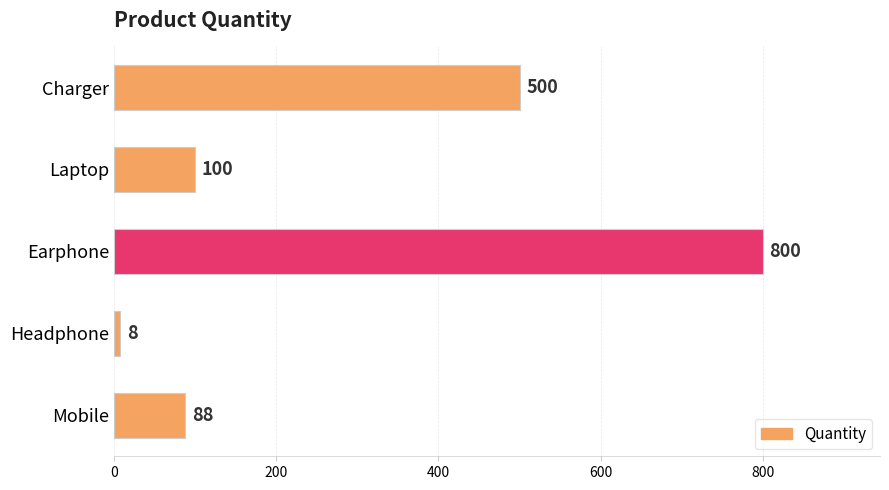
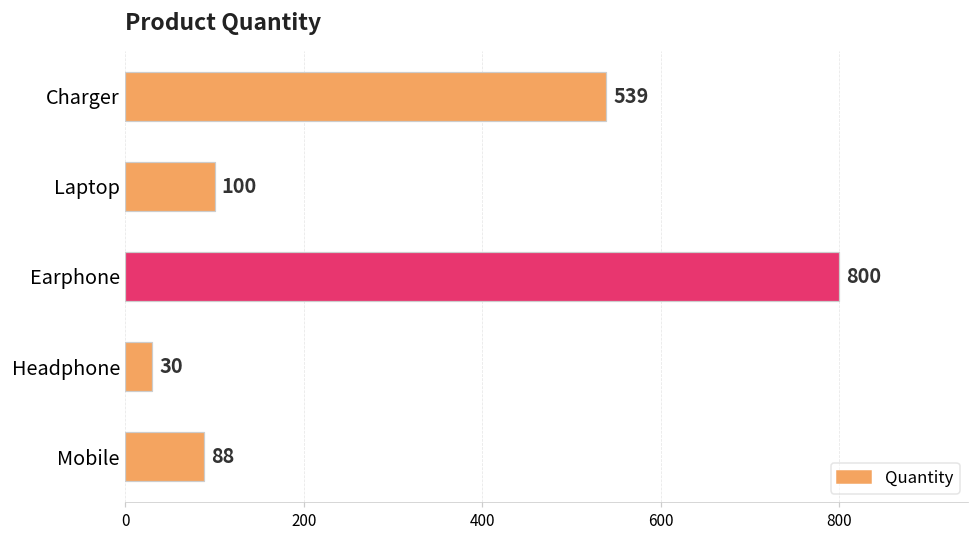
  {
-   "Charger": 500,
+   "Charger": 539,
    "Laptop": 100,
    "Earphone": 800,
-   "Headphone": 8,
+   "Headphone": 30,
    "Mobile": 88
  }
